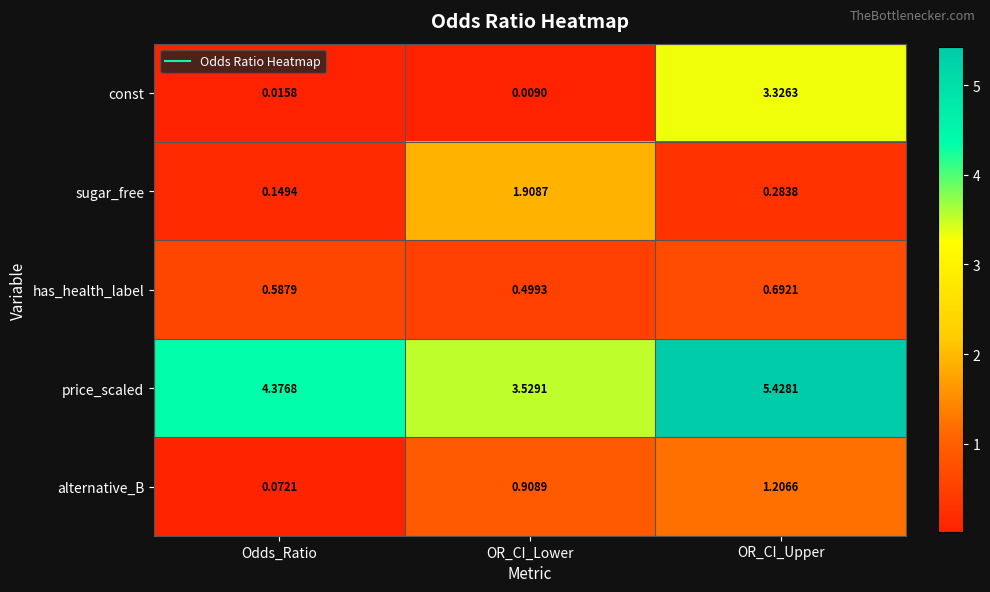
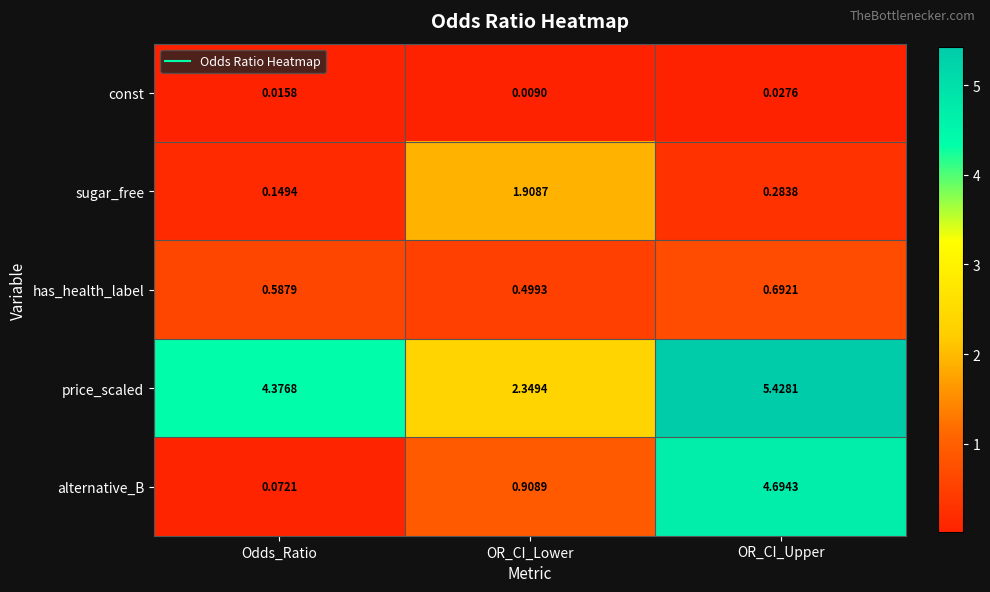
  {
    "const": {
      "Odds_Ratio": 0.0158,
      "OR_CI_Lower": 0.0090,
-     "OR_CI_Upper": 3.3263
+     "OR_CI_Upper": 0.0276
    },
    "sugar_free": {
      "Odds_Ratio": 0.1494,
      "OR_CI_Lower": 1.9087,
      "OR_CI_Upper": 0.2838
    },
    "has_health_label": {
      "Odds_Ratio": 0.5879,
      "OR_CI_Lower": 0.4993,
      "OR_CI_Upper": 0.6921
    },
    "price_scaled": {
      "Odds_Ratio": 4.3768,
-     "OR_CI_Lower": 3.5291,
+     "OR_CI_Lower": 2.3494,
      "OR_CI_Upper": 5.4281
    },
    "alternative_B": {
      "Odds_Ratio": 0.0721,
      "OR_CI_Lower": 0.9089,
-     "OR_CI_Upper": 1.2066
+     "OR_CI_Upper": 4.6943
    }
  }
